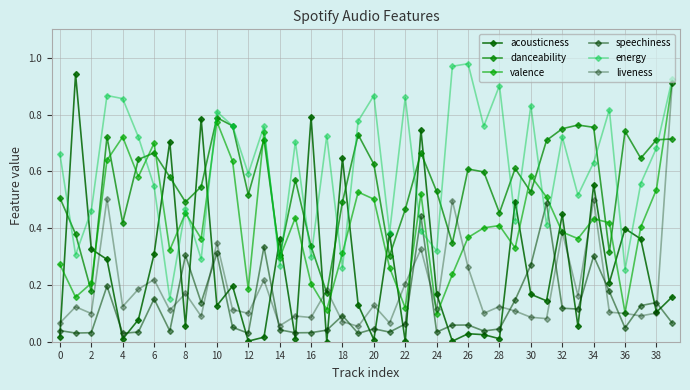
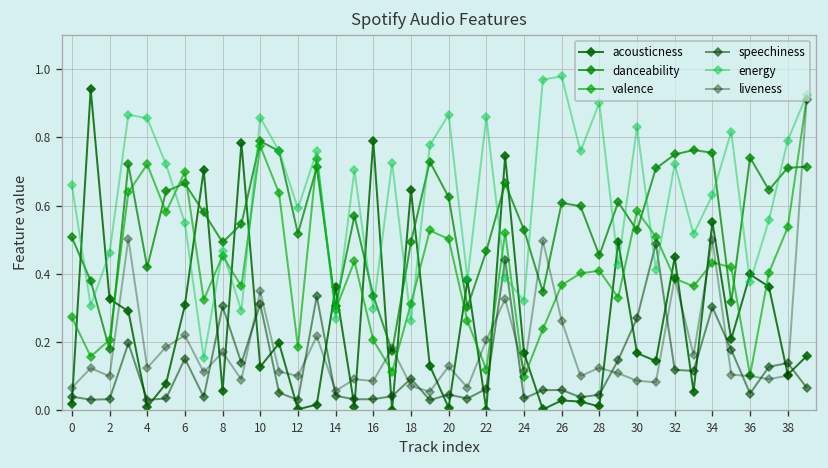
  {
    "energy": {
      "0": 0.66,
      "2": 0.46,
      "4": 0.86,
      "6": 0.55,
      "8": 0.47,
-     "10": 0.81,
+     "10": 0.86,
      "12": 0.59,
      "14": 0.27,
      "16": 0.30,
      "18": 0.26,
      "20": 0.87,
      "22": 0.86,
      "24": 0.32,
      "26": 0.98,
      "28": 0.90,
      "30": 0.83,
      "32": 0.72,
      "34": 0.63,
-     "36": 0.25,
-     "38": 0.68
+     "36": 0.38,
+     "38": 0.79
    }
  }
